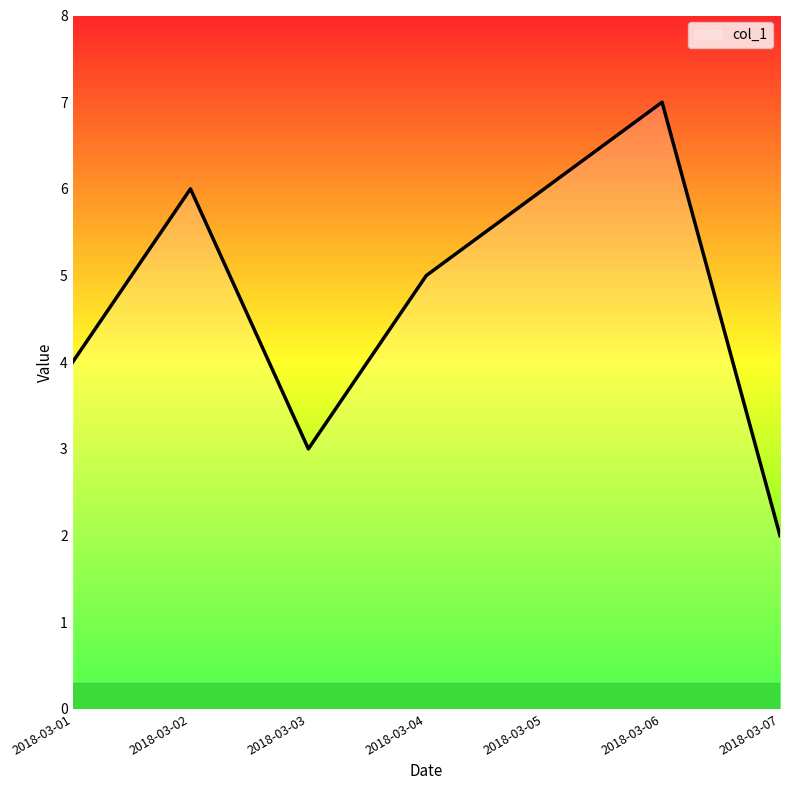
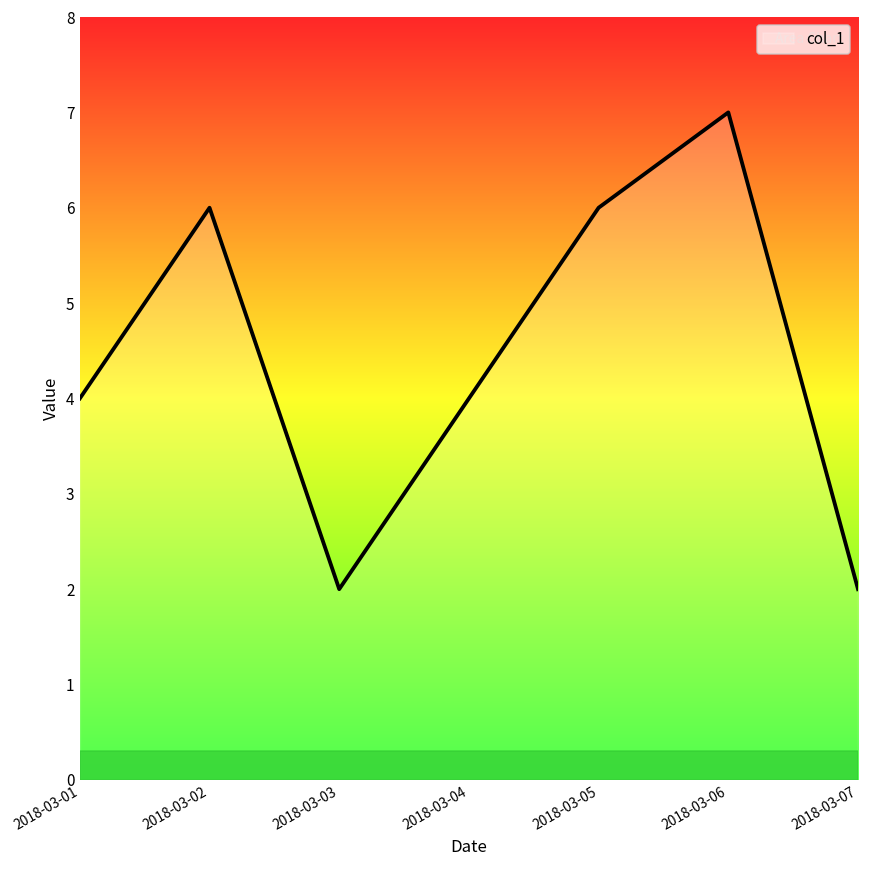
  {
    "2018-03-01": 4,
    "2018-03-02": 6,
-   "2018-03-03": 3,
-   "2018-03-04": 5,
+   "2018-03-03": 2,
+   "2018-03-04": 4,
    "2018-03-05": 6,
    "2018-03-06": 7,
    "2018-03-07": 2
  }
